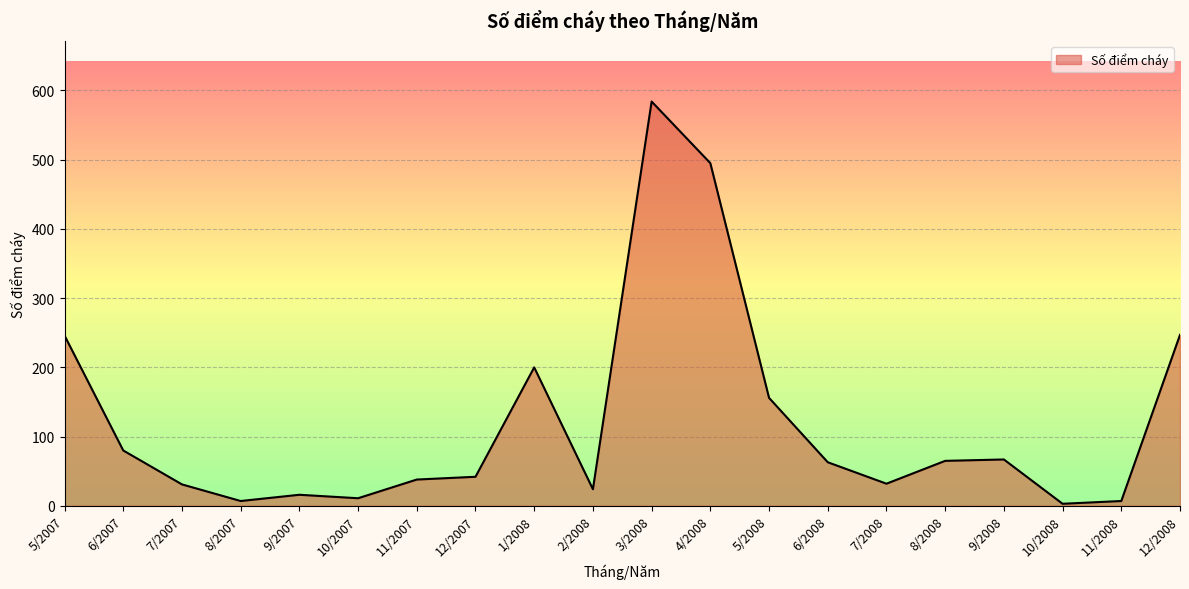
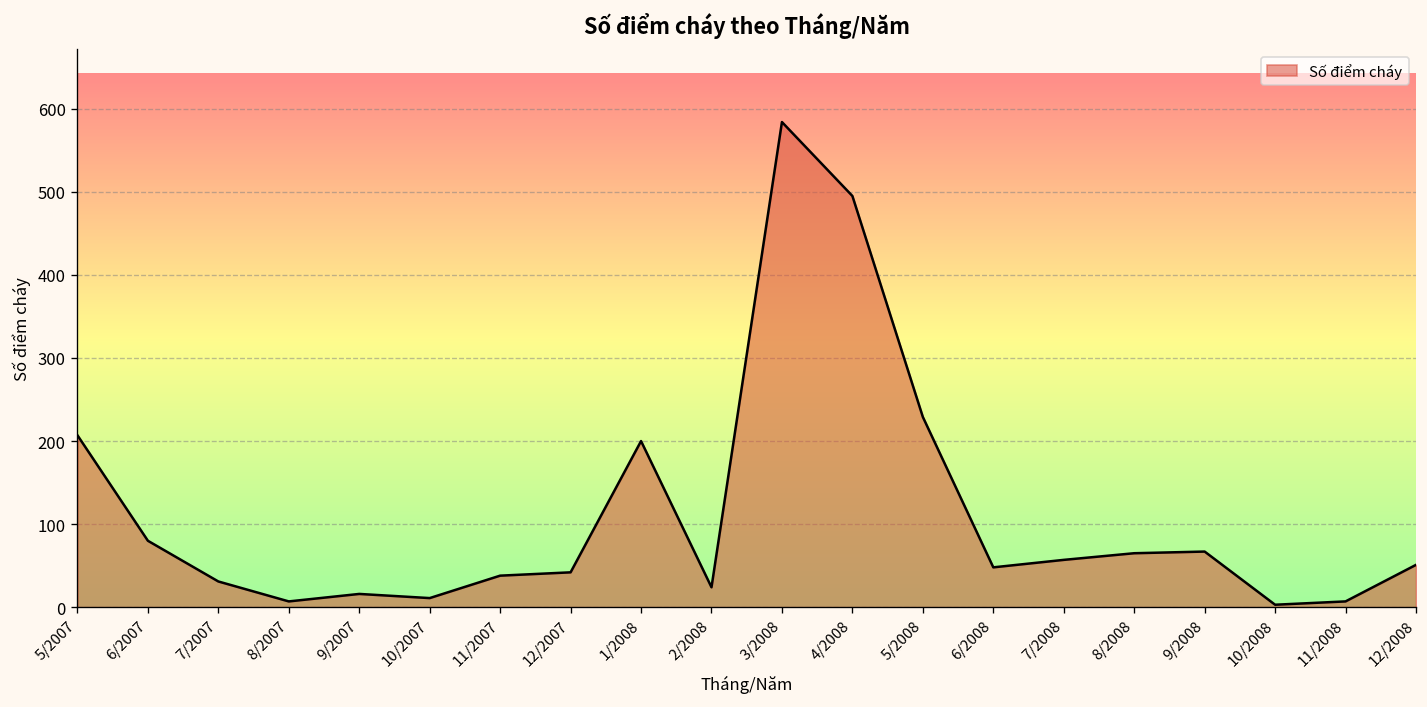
  {
-   "5/2007": 250,
+   "5/2007": 210,
    "6/2007": 80,
    "7/2007": 30,
    "8/2007": 10,
    "9/2007": 20,
    "10/2007": 10,
    "11/2007": 40,
    "12/2007": 40,
    "1/2008": 200,
    "2/2008": 20,
    "3/2008": 580,
    "4/2008": 500,
-   "5/2008": 160,
-   "6/2008": 60,
-   "7/2008": 30,
+   "5/2008": 230,
+   "6/2008": 50,
+   "7/2008": 60,
    "8/2008": 70,
    "9/2008": 70,
    "10/2008": 0,
    "11/2008": 10,
-   "12/2008": 250
+   "12/2008": 50
  }
